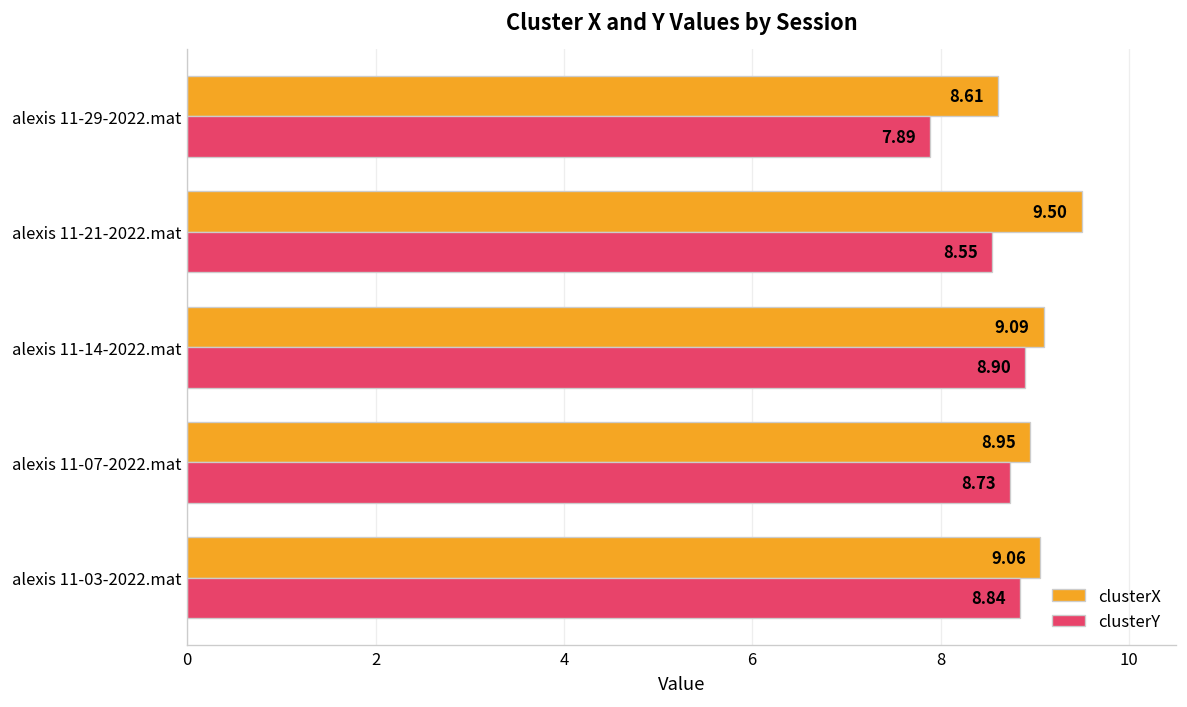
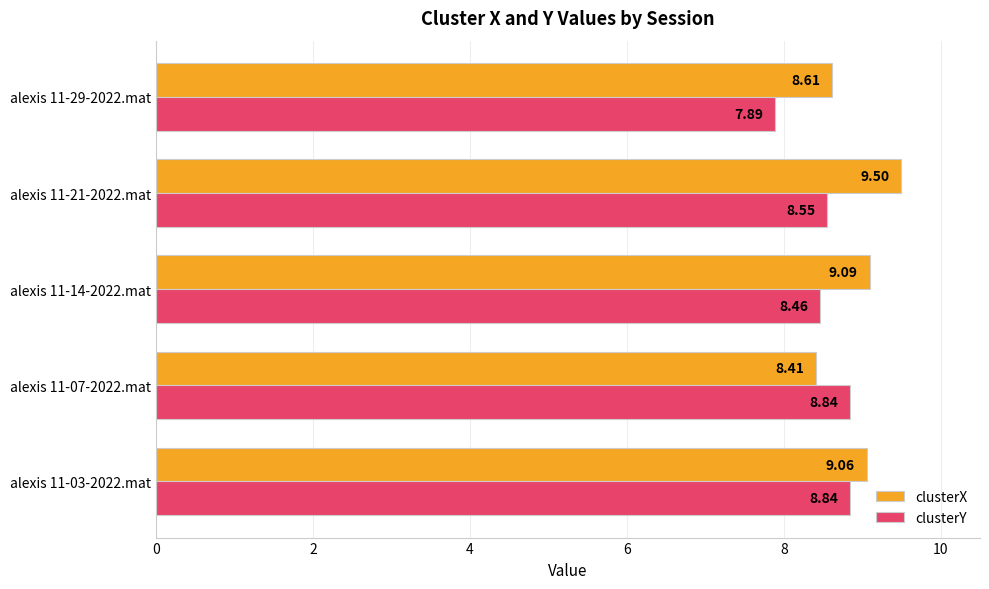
  {
    "clusterX": {
      "alexis 11-29-2022.mat": 8.61,
      "alexis 11-21-2022.mat": 9.50,
      "alexis 11-14-2022.mat": 9.09,
-     "alexis 11-07-2022.mat": 8.95,
+     "alexis 11-07-2022.mat": 8.41,
      "alexis 11-03-2022.mat": 9.06
    },
    "clusterY": {
      "alexis 11-29-2022.mat": 7.89,
      "alexis 11-21-2022.mat": 8.55,
-     "alexis 11-14-2022.mat": 8.90,
-     "alexis 11-07-2022.mat": 8.73,
+     "alexis 11-14-2022.mat": 8.46,
+     "alexis 11-07-2022.mat": 8.84,
      "alexis 11-03-2022.mat": 8.84
    }
  }
